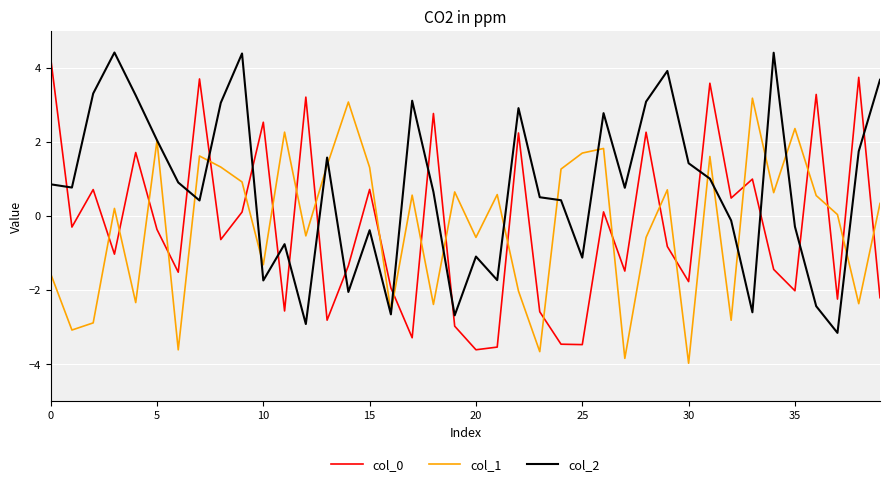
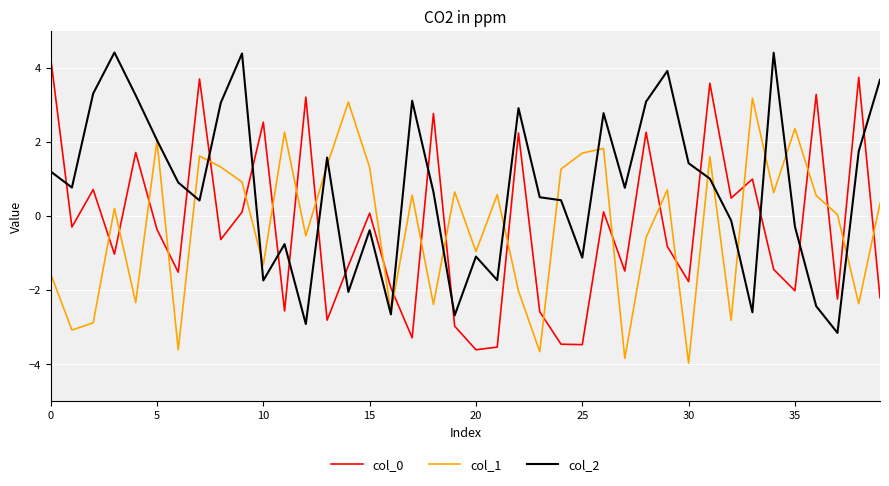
  {
    "col_0": {
      "0": 4.3,
      "5": -0.4,
      "10": 2.5,
-     "15": 0.7,
+     "15": 0.1,
      "20": -3.6,
      "25": -3.5,
      "30": -1.8,
      "35": -2.0
    },
    "col_1": {
      "0": -1.6,
      "10": -1.3,
      "15": 1.3,
-     "20": -0.6,
+     "20": -1.0,
      "25": 1.7,
      "30": -4.0,
      "35": 2.4
    },
    "col_2": {
-     "0": 0.8,
+     "0": 1.2,
      "10": -1.7,
      "15": -0.4,
      "20": -1.1,
      "25": -1.1,
      "30": 1.4,
      "35": -0.3
    }
  }
